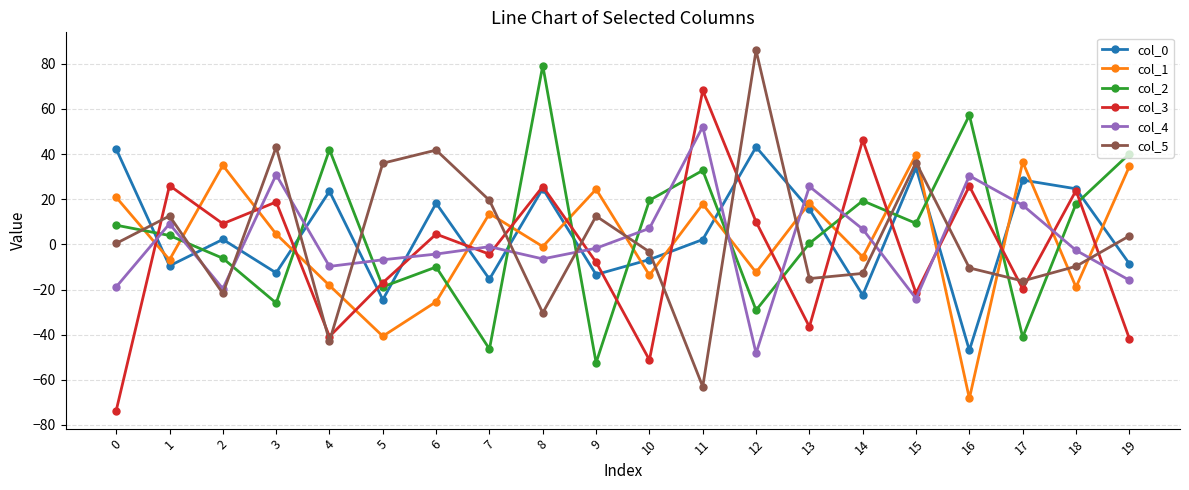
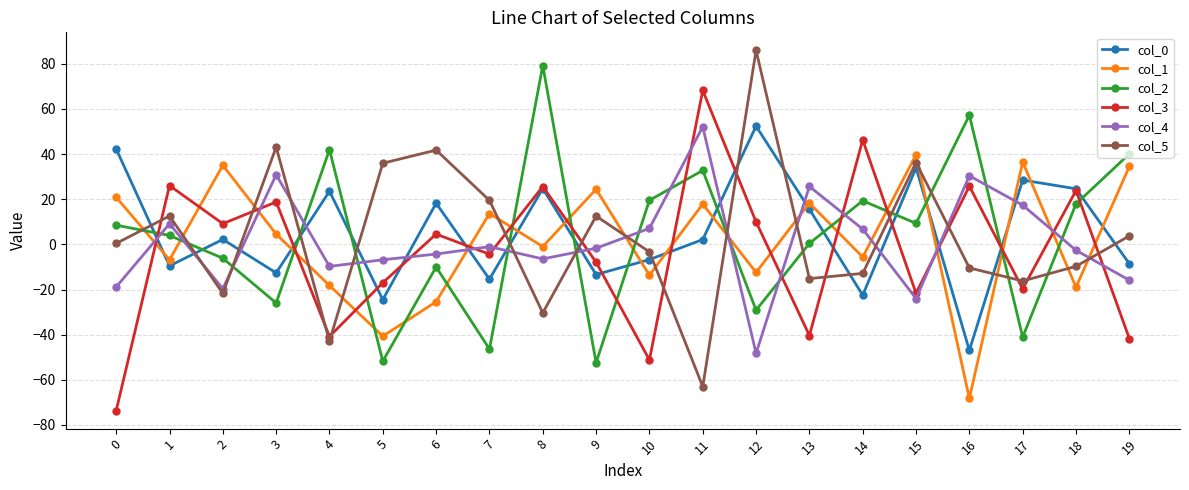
  {
    "col_0": {
      "0": 42,
      "1": -10,
      "2": 2,
      "3": -13,
      "4": 24,
      "5": -24,
      "6": 18,
      "7": -15,
      "9": -13,
      "10": -7,
      "11": 2,
-     "12": 43,
+     "12": 52,
      "13": 16,
      "14": -23,
      "15": 34,
      "16": -47,
      "17": 29,
      "19": -9
    },
    "col_1": {
      "0": 21,
      "1": -7,
      "2": 35,
      "3": 5,
      "4": -18,
      "5": -41,
      "6": -25,
      "7": 14,
      "8": -1,
      "9": 24,
      "10": -14,
      "11": 18,
      "12": -12,
      "13": 18,
      "14": -6,
      "15": 40,
      "16": -68,
      "17": 37,
      "18": -19,
      "19": 35
    },
    "col_2": {
      "0": 9,
      "1": 4,
      "2": -6,
      "3": -26,
      "4": 42,
-     "5": -19,
+     "5": -52,
      "6": -10,
      "7": -46,
      "8": 79,
      "9": -52,
      "10": 20,
      "11": 33,
      "12": -29,
      "13": 0,
      "14": 19,
      "15": 9,
      "16": 57,
      "17": -41,
      "18": 18
    },
    "col_3": {
      "0": -74,
      "1": 26,
      "2": 9,
      "3": 19,
      "4": -41,
      "5": -17,
      "6": 5,
      "7": -4,
      "9": -8,
      "10": -51,
      "11": 68,
      "12": 10,
-     "13": -37,
+     "13": -40,
      "14": 46,
      "15": -22,
      "16": 26,
      "17": -20,
      "19": -42
    },
    "col_4": {
      "0": -19,
      "1": 9,
      "2": -20,
      "3": 31,
      "4": -10,
      "5": -7,
      "6": -4,
      "7": -1,
      "8": -6,
      "9": -2,
      "10": 7,
      "11": 52,
      "12": -48,
      "13": 26,
      "14": 7,
      "15": -24,
      "16": 30,
      "17": 17,
      "18": -3,
      "19": -16
    },
    "col_5": {
      "0": 0,
      "1": 13,
      "2": -22,
      "3": 43,
      "4": -43,
      "5": 36,
      "6": 42,
      "7": 20,
      "8": -30,
      "9": 13,
      "10": -3,
      "11": -63,
      "12": 86,
      "13": -15,
      "14": -13,
      "15": 36,
      "16": -10,
      "17": -16,
      "18": -10,
      "19": 4
    }
  }
